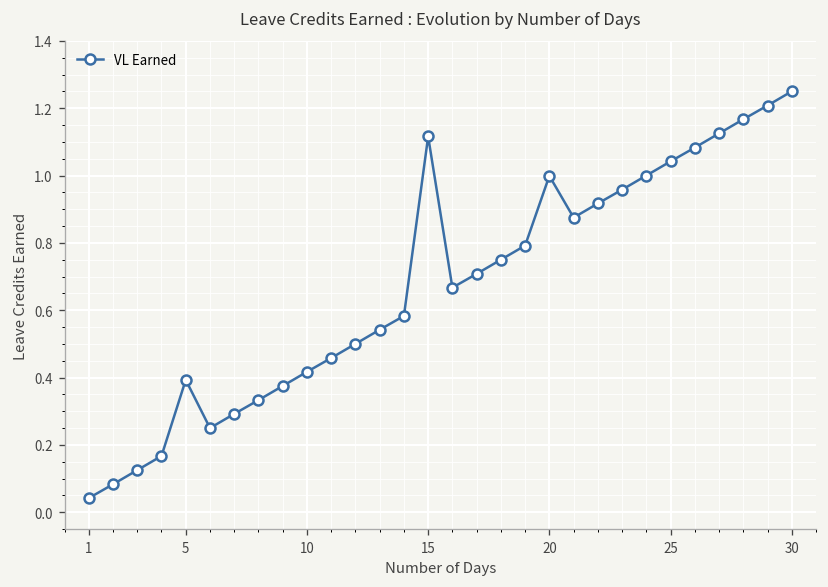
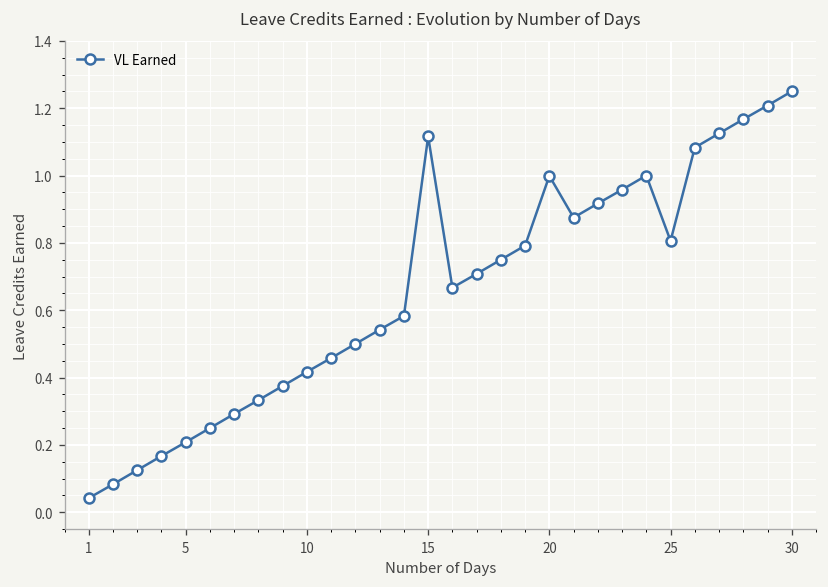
  {
    "1": 0.04,
-   "5": 0.39,
+   "5": 0.21,
    "10": 0.42,
    "15": 1.12,
    "20": 1.00,
-   "25": 1.04,
+   "25": 0.81,
    "30": 1.25
  }
